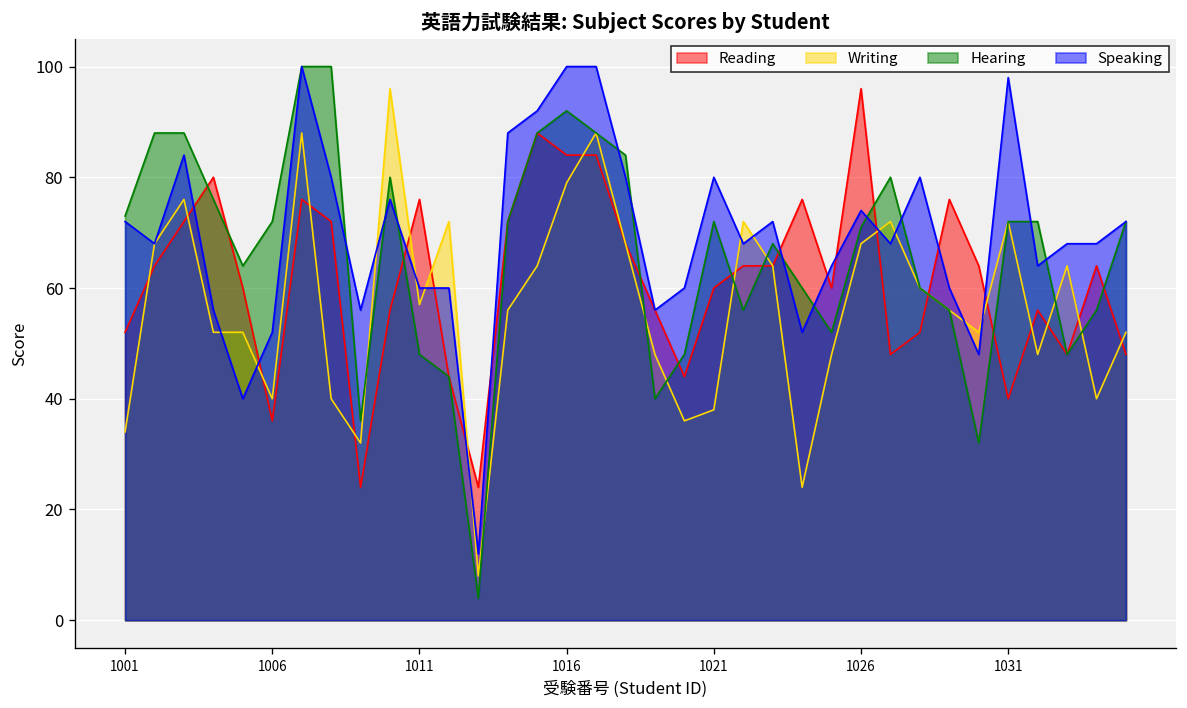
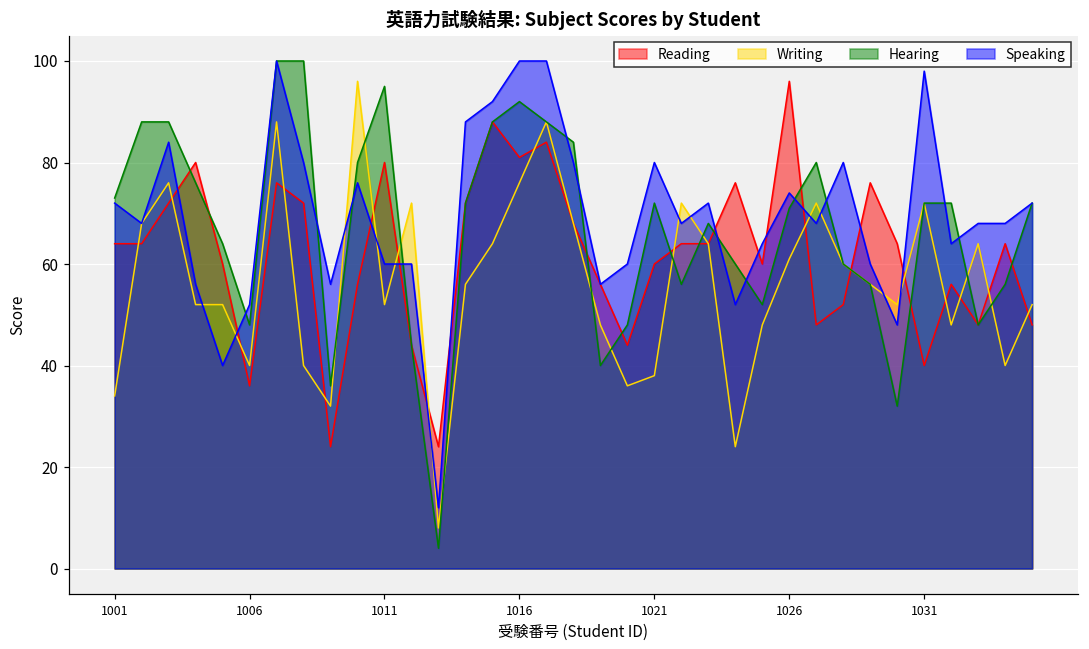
  {
    "Reading": {
-     "1001": 52,
+     "1001": 64,
      "1006": 36,
-     "1011": 76,
-     "1016": 84,
+     "1011": 80,
+     "1016": 81,
      "1021": 60,
      "1026": 96,
      "1031": 40
    },
    "Writing": {
      "1001": 34,
      "1006": 40,
-     "1011": 57,
-     "1016": 79,
+     "1011": 52,
+     "1016": 76,
      "1021": 38,
-     "1026": 68
+     "1026": 61
    },
    "Hearing": {
      "1001": 73,
-     "1006": 72,
-     "1011": 48,
+     "1006": 48,
+     "1011": 95,
      "1016": 92,
      "1021": 72,
      "1026": 71
    },
    "Speaking": {
      "1001": 72,
      "1006": 52,
      "1011": 60,
      "1016": 100,
      "1021": 80,
      "1026": 74,
      "1031": 98
    }
  }
